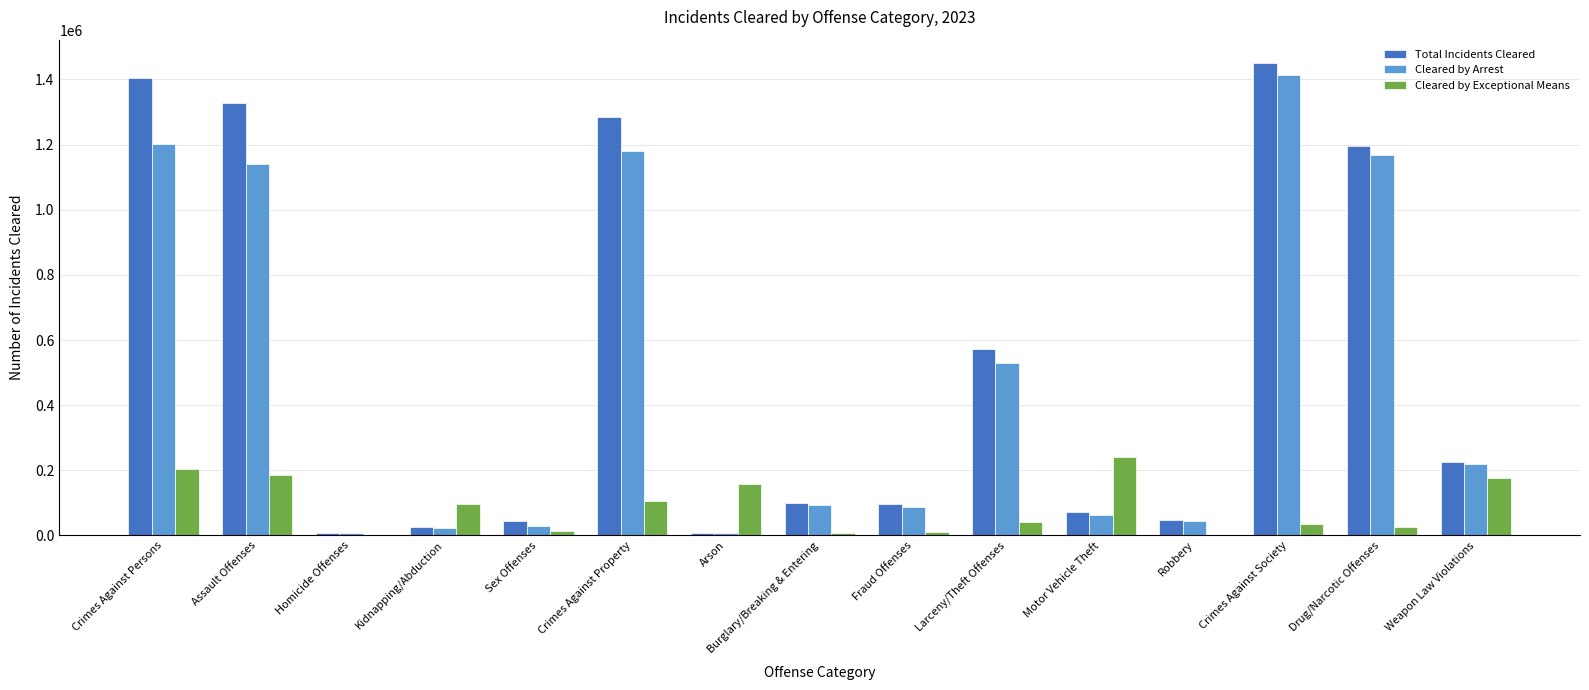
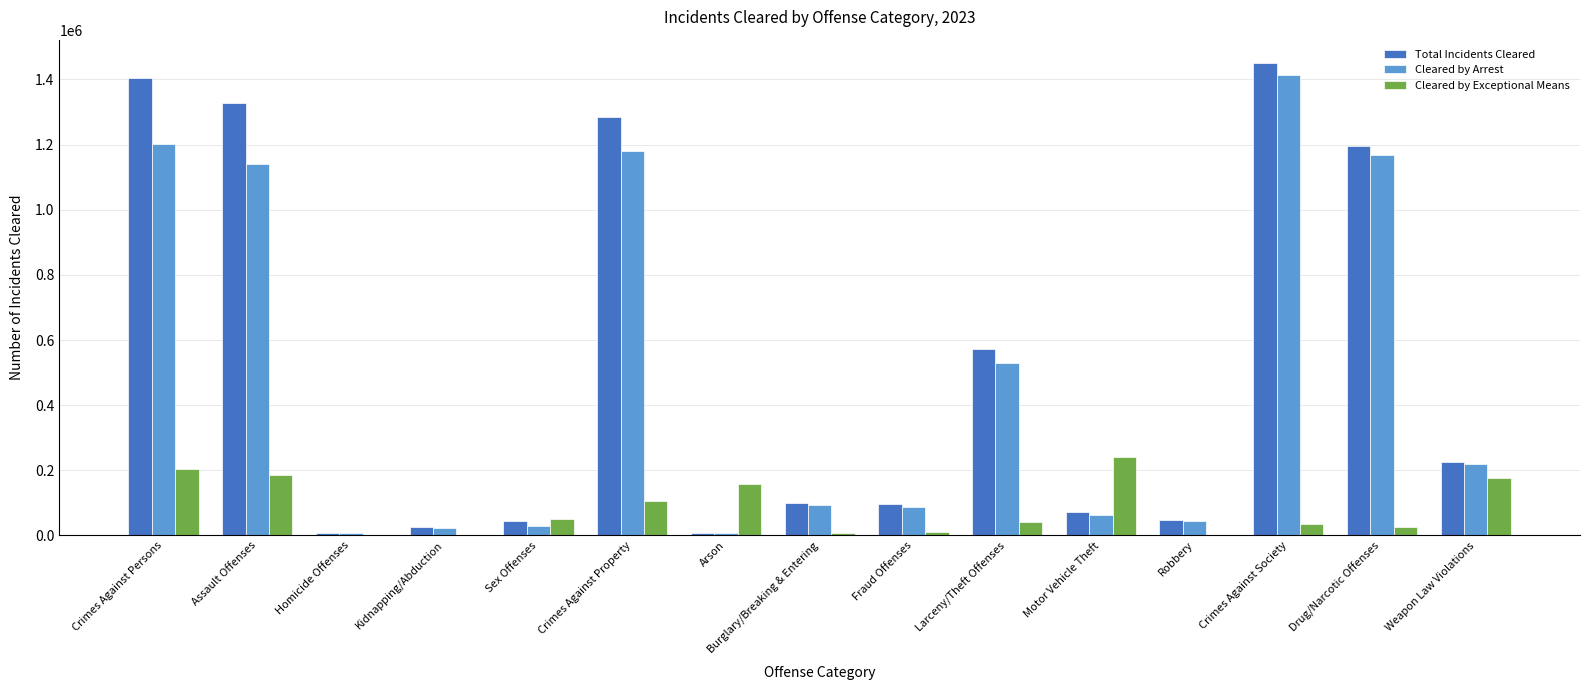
  {
    "Cleared by Exceptional Means": {
      "Crimes Against Persons": 200000,
      "Assault Offenses": 190000,
-     "Kidnapping/Abduction": 100000,
-     "Sex Offenses": 10000,
+     "Kidnapping/Abduction": 0,
+     "Sex Offenses": 50000,
      "Crimes Against Property": 110000,
      "Arson": 160000,
      "Fraud Offenses": 10000,
      "Larceny/Theft Offenses": 40000,
      "Motor Vehicle Theft": 240000,
      "Crimes Against Society": 40000,
      "Drug/Narcotic Offenses": 30000,
      "Weapon Law Violations": 180000
    }
  }
